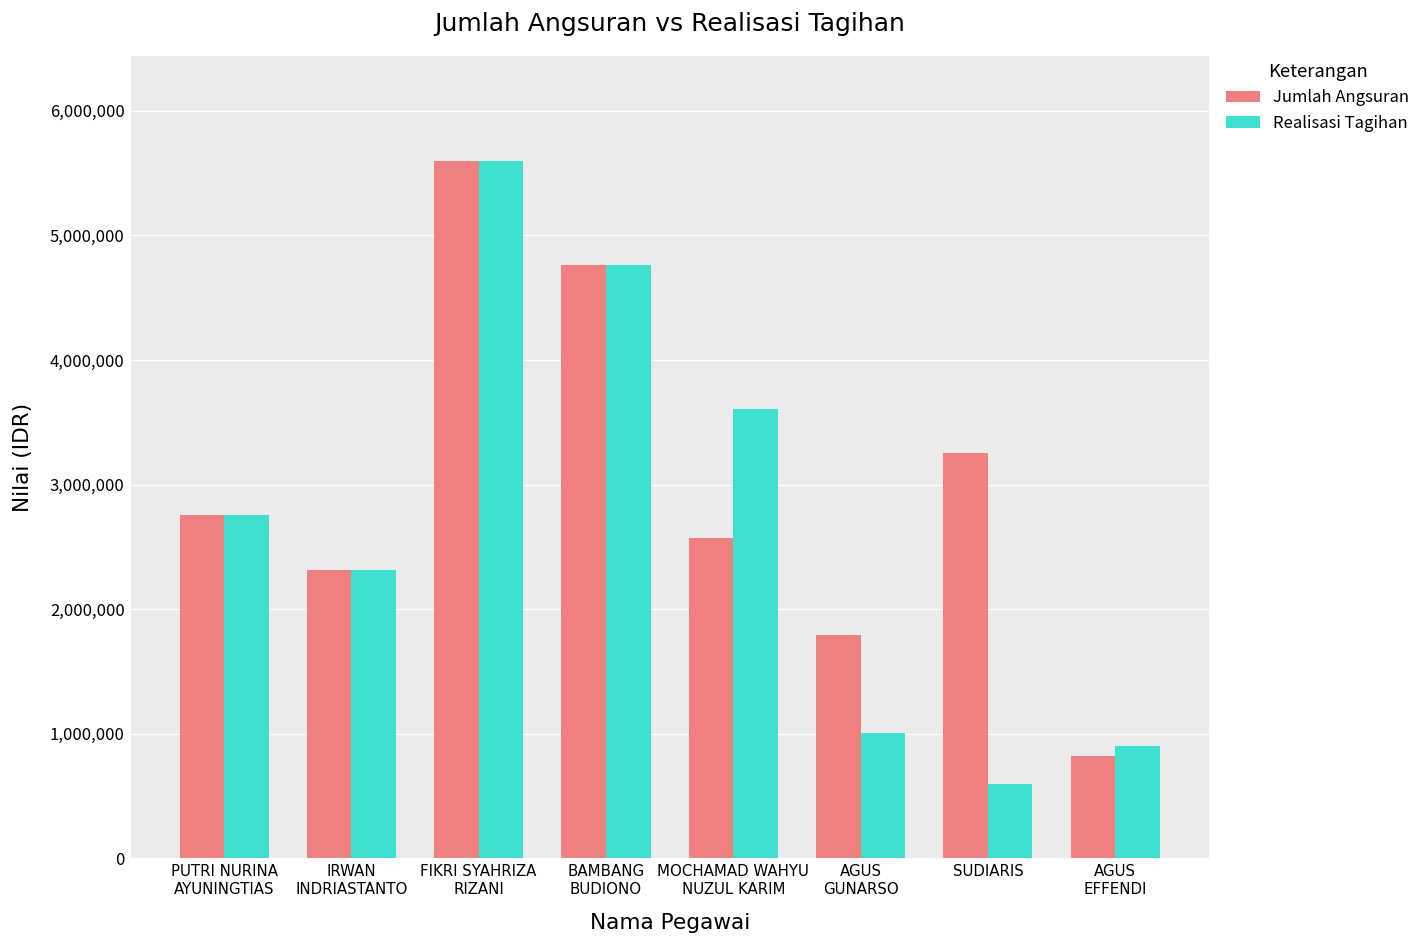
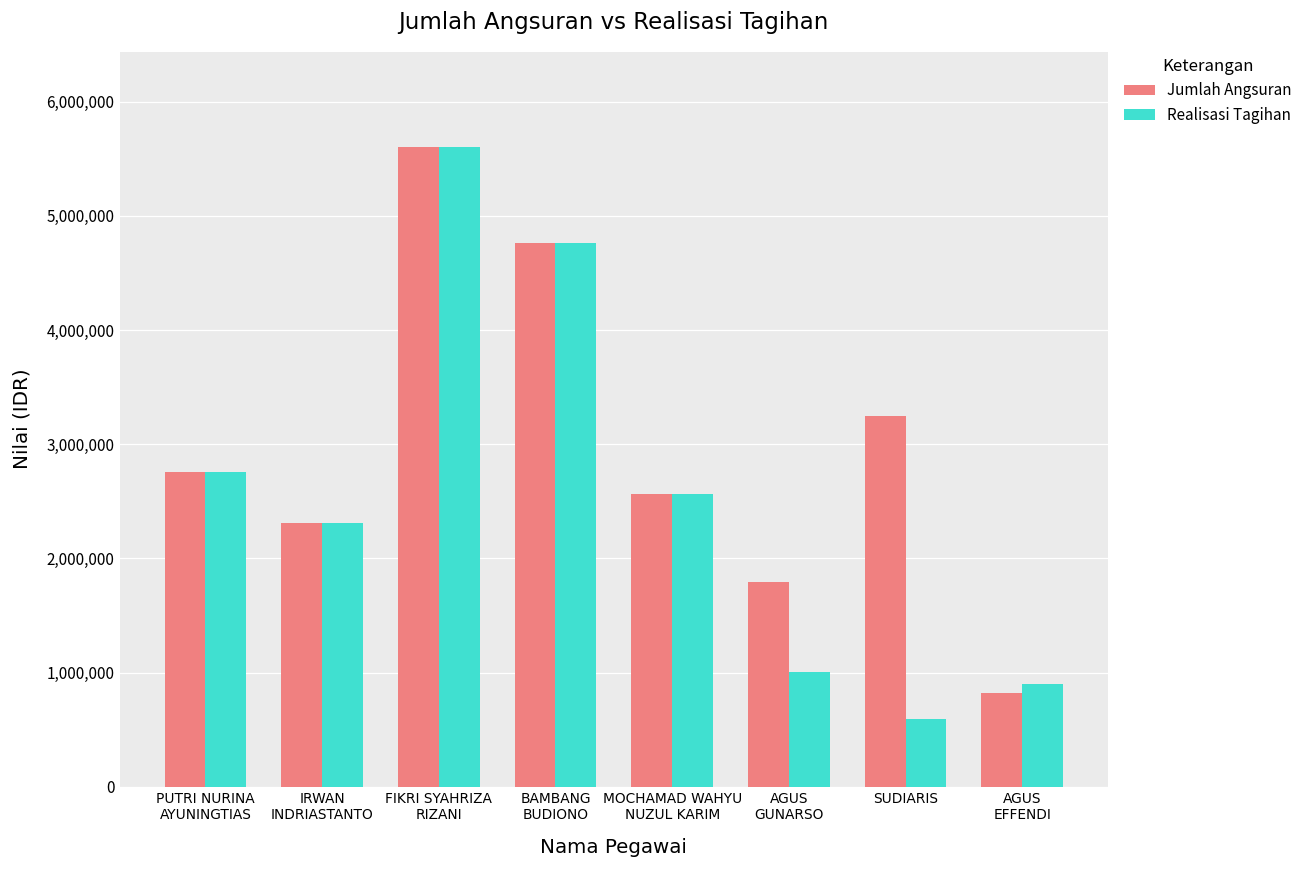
  {
    "Jumlah Angsuran": {
      "PUTRI NURINA AYUNINGTIAS": "2,760,000",
      "IRWAN INDRIASTANTO": "2,310,000",
      "FIKRI SYAHRIZA RIZANI": "5,600,000",
      "BAMBANG BUDIONO": "4,760,000",
      "MOCHAMAD WAHYU NUZUL KARIM": "2,570,000",
      "AGUS GUNARSO": "1,790,000",
      "SUDIARIS": "3,250,000",
      "AGUS EFFENDI": "820,000"
    },
    "Realisasi Tagihan": {
      "PUTRI NURINA AYUNINGTIAS": "2,760,000",
      "IRWAN INDRIASTANTO": "2,310,000",
      "FIKRI SYAHRIZA RIZANI": "5,600,000",
      "BAMBANG BUDIONO": "4,760,000",
-     "MOCHAMAD WAHYU NUZUL KARIM": "3,600,000",
+     "MOCHAMAD WAHYU NUZUL KARIM": "2,570,000",
      "AGUS GUNARSO": "1,010,000",
      "SUDIARIS": "600,000",
      "AGUS EFFENDI": "900,000"
    }
  }
